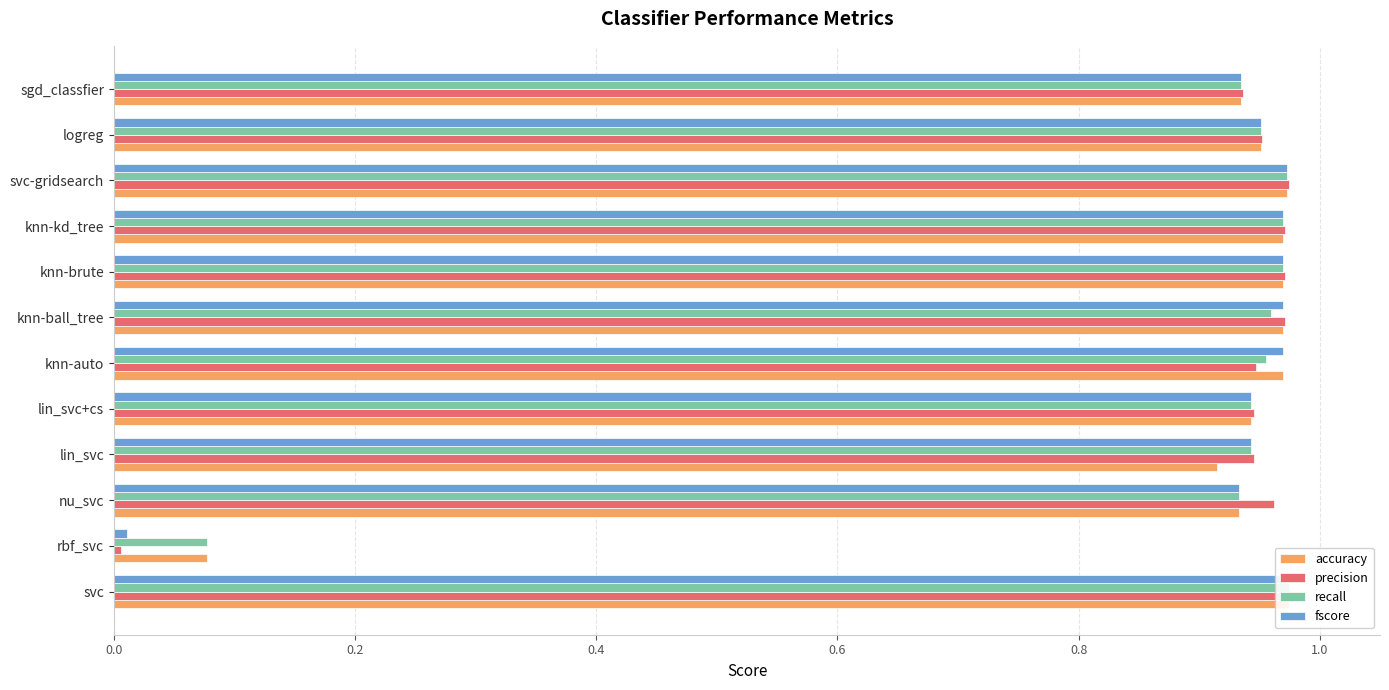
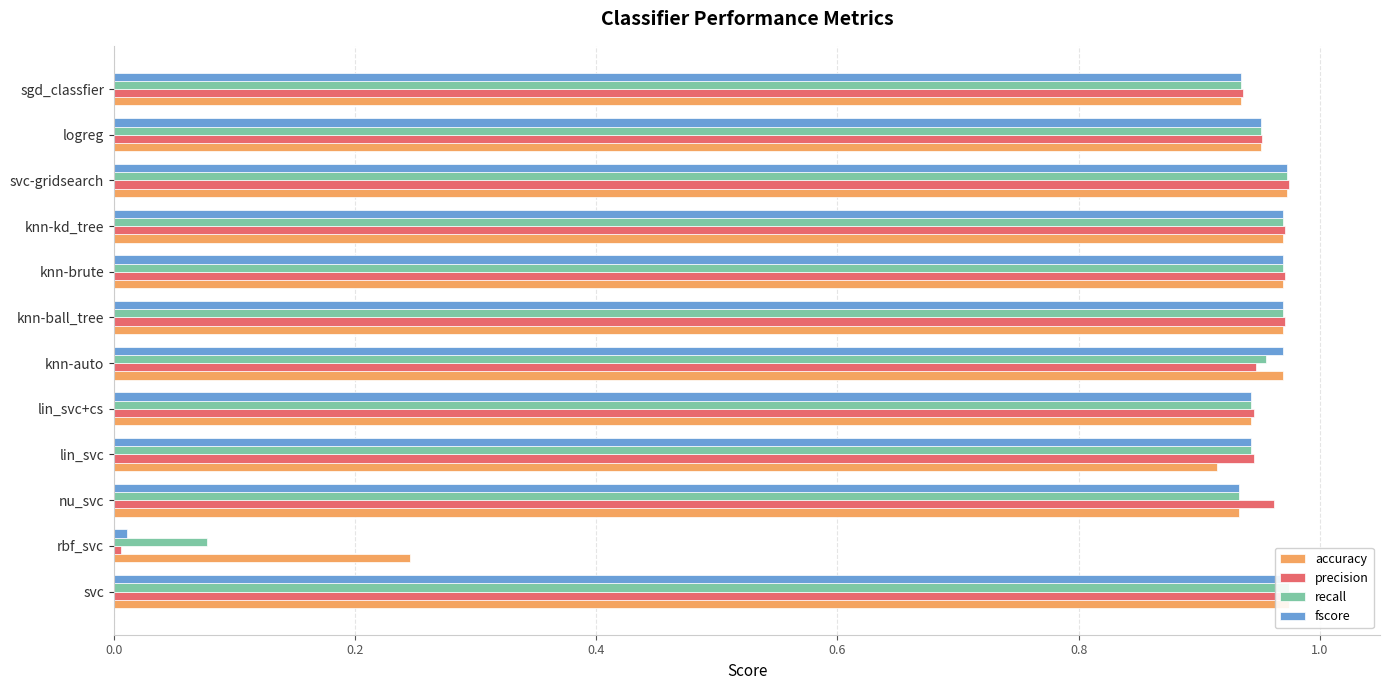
  {
    "accuracy": {
      "sgd_classfier": 0.934,
      "logreg": 0.951,
      "svc-gridsearch": 0.973,
      "knn-kd_tree": 0.970,
      "knn-brute": 0.970,
      "knn-ball_tree": 0.970,
      "knn-auto": 0.970,
      "lin_svc+cs": 0.943,
      "lin_svc": 0.915,
      "nu_svc": 0.933,
-     "rbf_svc": 0.077
+     "rbf_svc": 0.245
    },
    "precision": {
      "sgd_classfier": 0.936,
      "logreg": 0.952,
      "svc-gridsearch": 0.975,
      "knn-kd_tree": 0.971,
      "knn-brute": 0.971,
      "knn-ball_tree": 0.971,
      "knn-auto": 0.947,
      "lin_svc+cs": 0.945,
      "lin_svc": 0.945,
      "nu_svc": 0.962,
      "rbf_svc": 0.006
    },
    "recall": {
      "sgd_classfier": 0.934,
      "logreg": 0.951,
      "svc-gridsearch": 0.973,
      "knn-kd_tree": 0.970,
      "knn-brute": 0.970,
-     "knn-ball_tree": 0.959,
+     "knn-ball_tree": 0.970,
      "knn-auto": 0.955,
      "lin_svc+cs": 0.943,
      "lin_svc": 0.943,
      "nu_svc": 0.933,
      "rbf_svc": 0.077
    },
    "fscore": {
      "sgd_classfier": 0.935,
      "logreg": 0.951,
      "svc-gridsearch": 0.973,
      "knn-kd_tree": 0.970,
      "knn-brute": 0.970,
      "knn-ball_tree": 0.970,
      "knn-auto": 0.970,
      "lin_svc+cs": 0.943,
      "lin_svc": 0.943,
      "nu_svc": 0.933,
      "rbf_svc": 0.011
    }
  }
